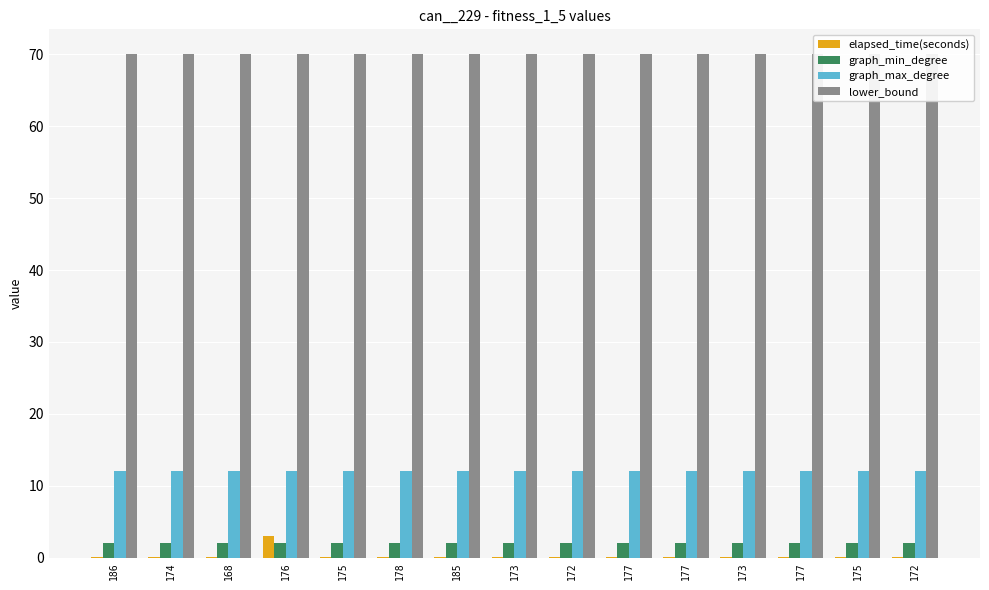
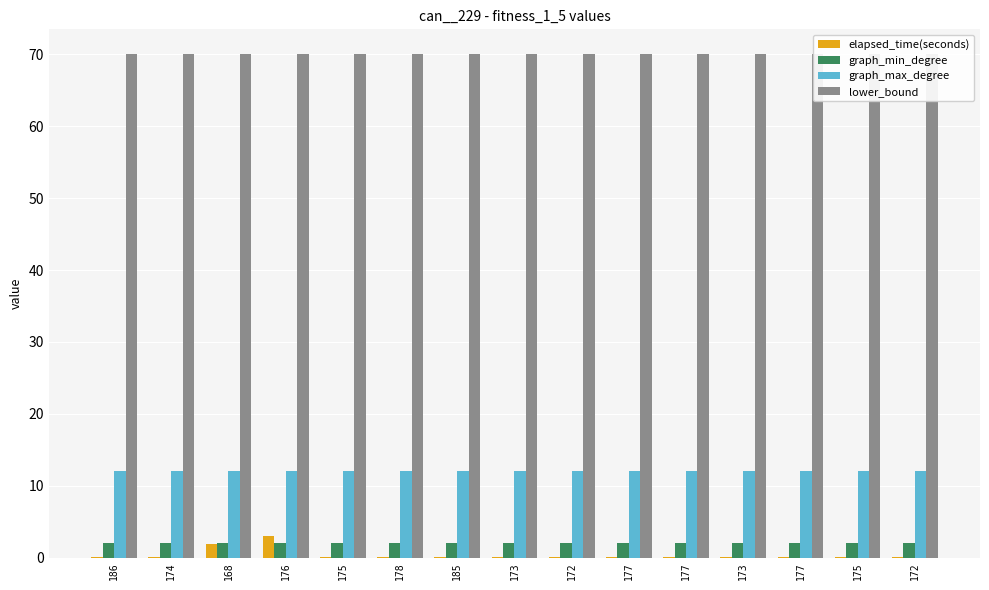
  {
    "elapsed_time(seconds)": {
-     "168": 0,
+     "168": 2,
      "176": 3
    },
    "graph_min_degree": {
      "186": 2,
      "174": 2,
      "168": 2,
      "176": 2,
      "178": 2,
      "185": 2
    },
    "graph_max_degree": {
      "186": 12,
      "174": 12,
      "168": 12,
      "176": 12,
      "178": 12,
      "185": 12
    },
    "lower_bound": {
      "186": 70,
      "174": 70,
      "168": 70,
      "176": 70,
      "178": 70,
      "185": 70
    }
  }
